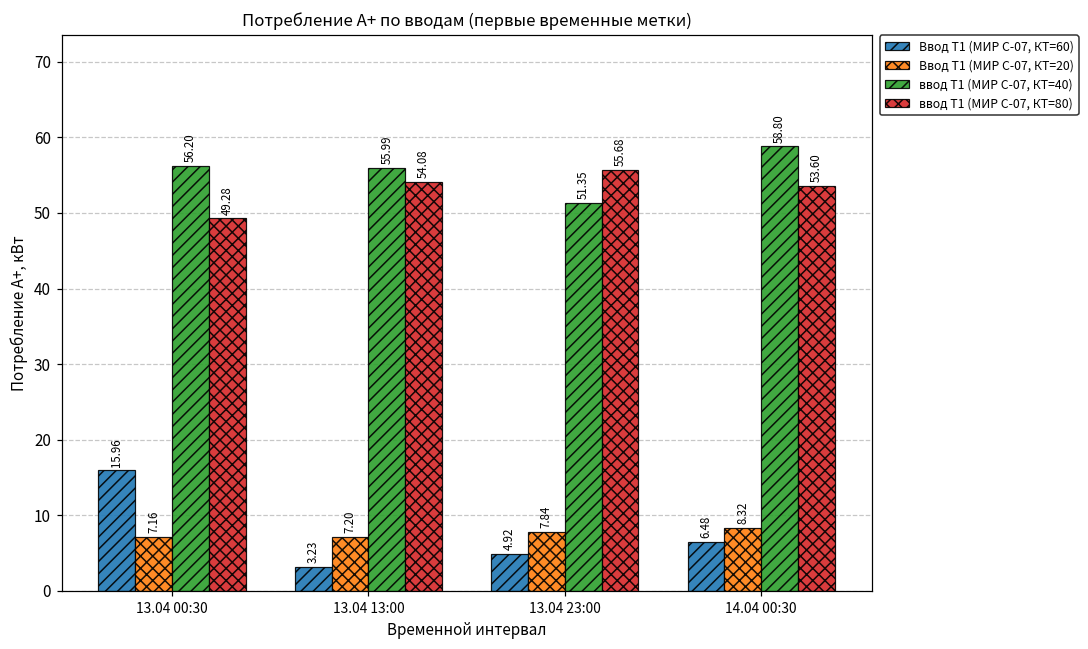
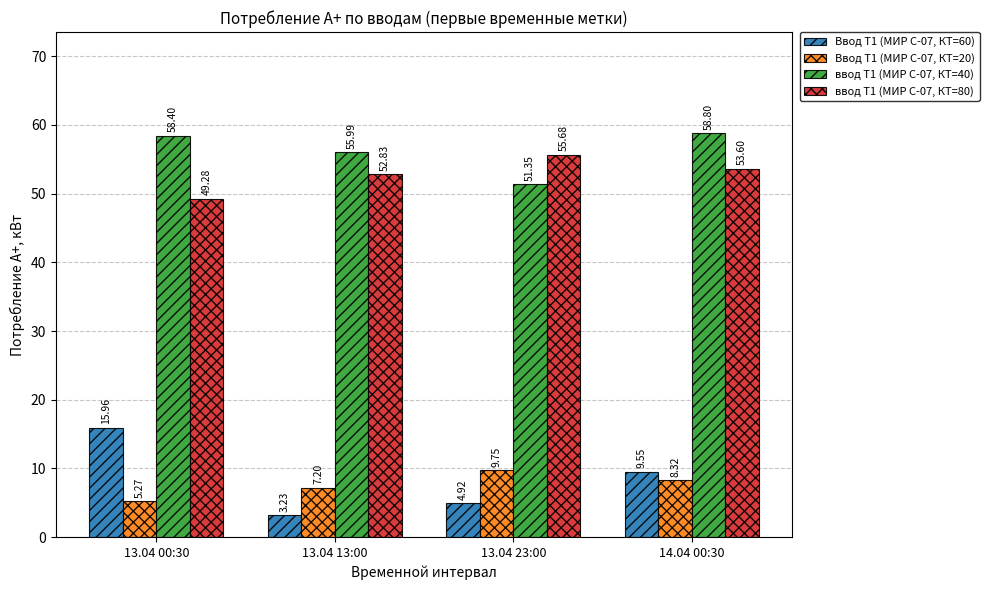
  {
    "Ввод Т1 (МИР С-07, КТ=60)": {
      "13.04 00:30": 15.96,
      "13.04 13:00": 3.23,
      "13.04 23:00": 4.92,
-     "14.04 00:30": 6.48
+     "14.04 00:30": 9.55
    },
    "Ввод Т1 (МИР С-07, КТ=20)": {
-     "13.04 00:30": 7.16,
+     "13.04 00:30": 5.27,
      "13.04 13:00": 7.20,
-     "13.04 23:00": 7.84,
+     "13.04 23:00": 9.75,
      "14.04 00:30": 8.32
    },
    "ввод Т1 (МИР С-07, КТ=40)": {
-     "13.04 00:30": 56.20,
+     "13.04 00:30": 58.40,
      "13.04 13:00": 55.99,
      "13.04 23:00": 51.35,
      "14.04 00:30": 58.80
    },
    "ввод Т1 (МИР С-07, КТ=80)": {
      "13.04 00:30": 49.28,
-     "13.04 13:00": 54.08,
+     "13.04 13:00": 52.83,
      "13.04 23:00": 55.68,
      "14.04 00:30": 53.60
    }
  }
